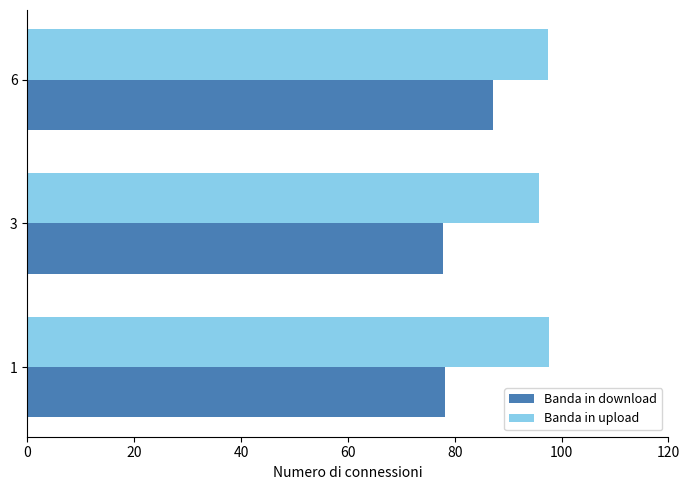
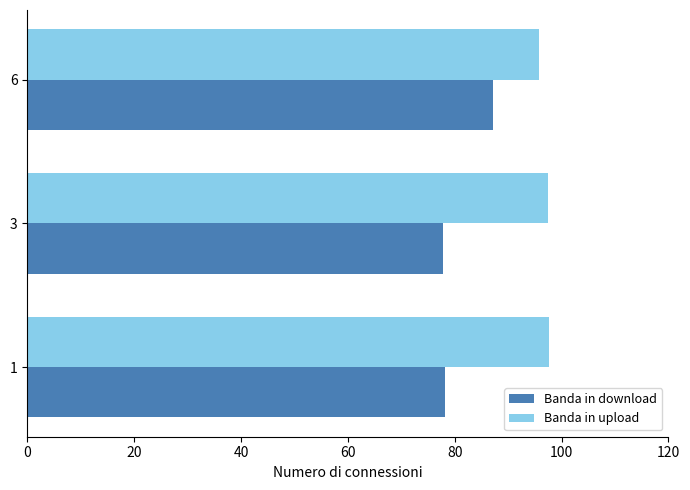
  {
    "Banda in download": {
      "6": 87,
      "3": 78,
      "1": 78
    },
    "Banda in upload": {
-     "6": 97,
-     "3": 96,
+     "6": 96,
+     "3": 97,
      "1": 98
    }
  }
